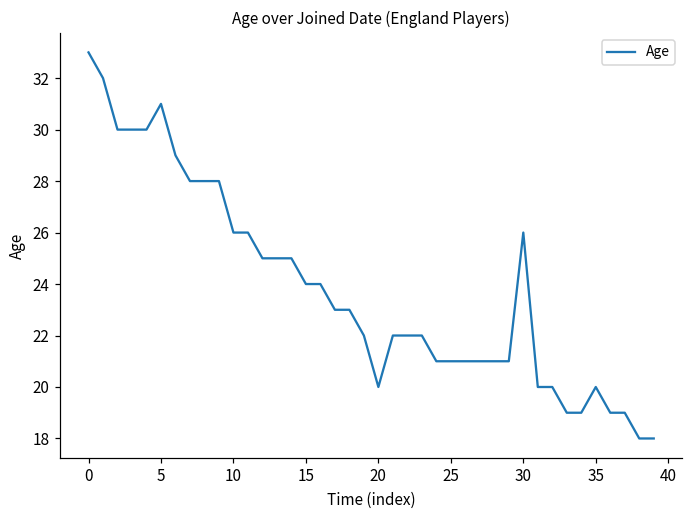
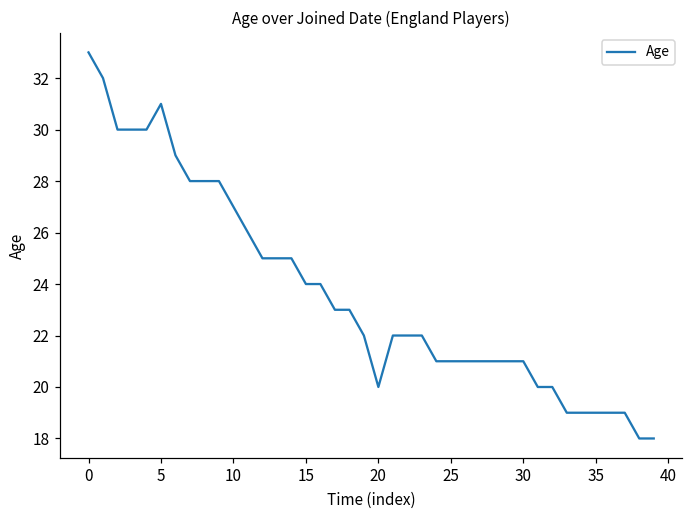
  {
    "0": 33,
    "5": 31,
-   "10": 26,
+   "10": 27,
    "15": 24,
    "20": 20,
    "25": 21,
-   "30": 26,
-   "35": 20
+   "30": 21,
+   "35": 19
  }
